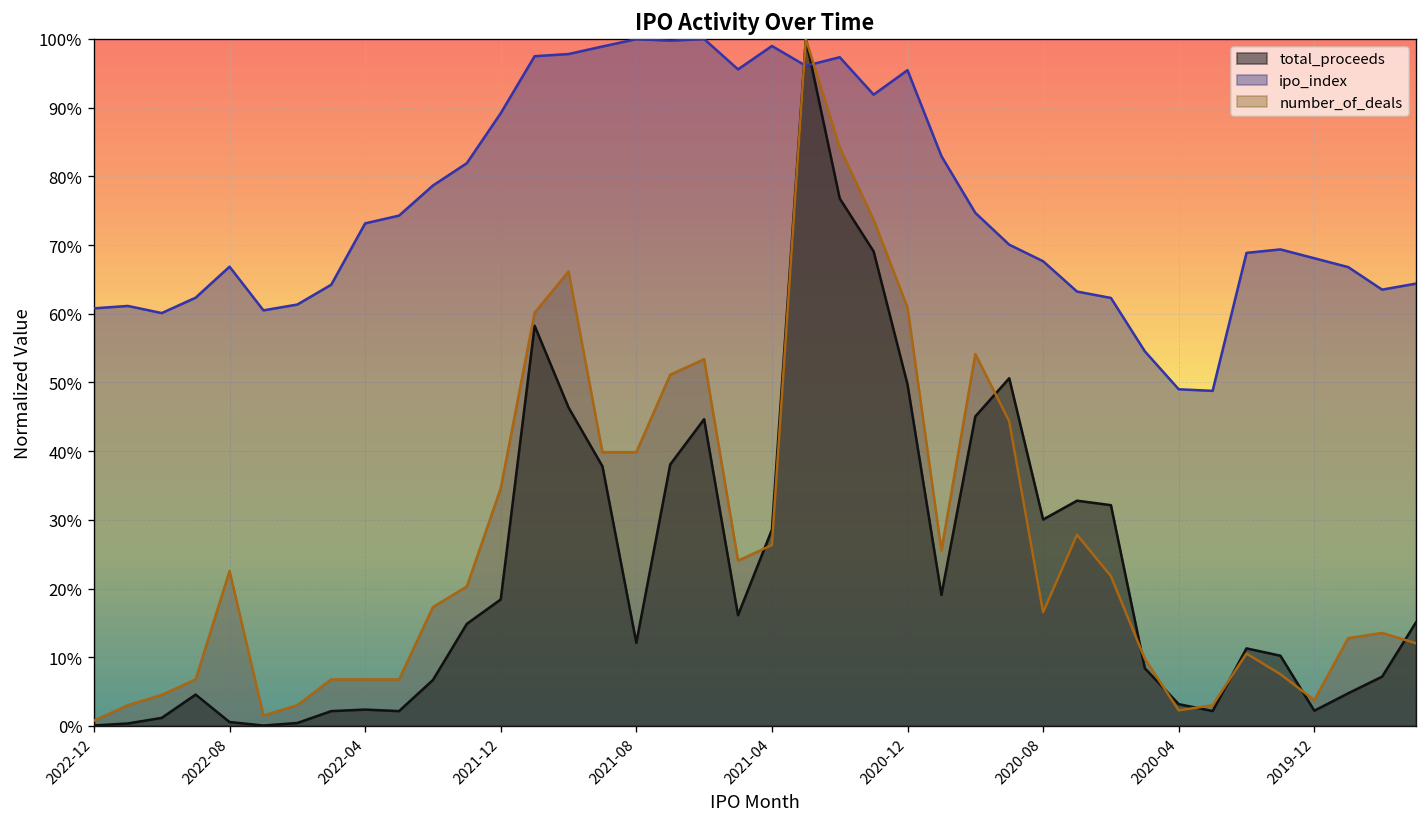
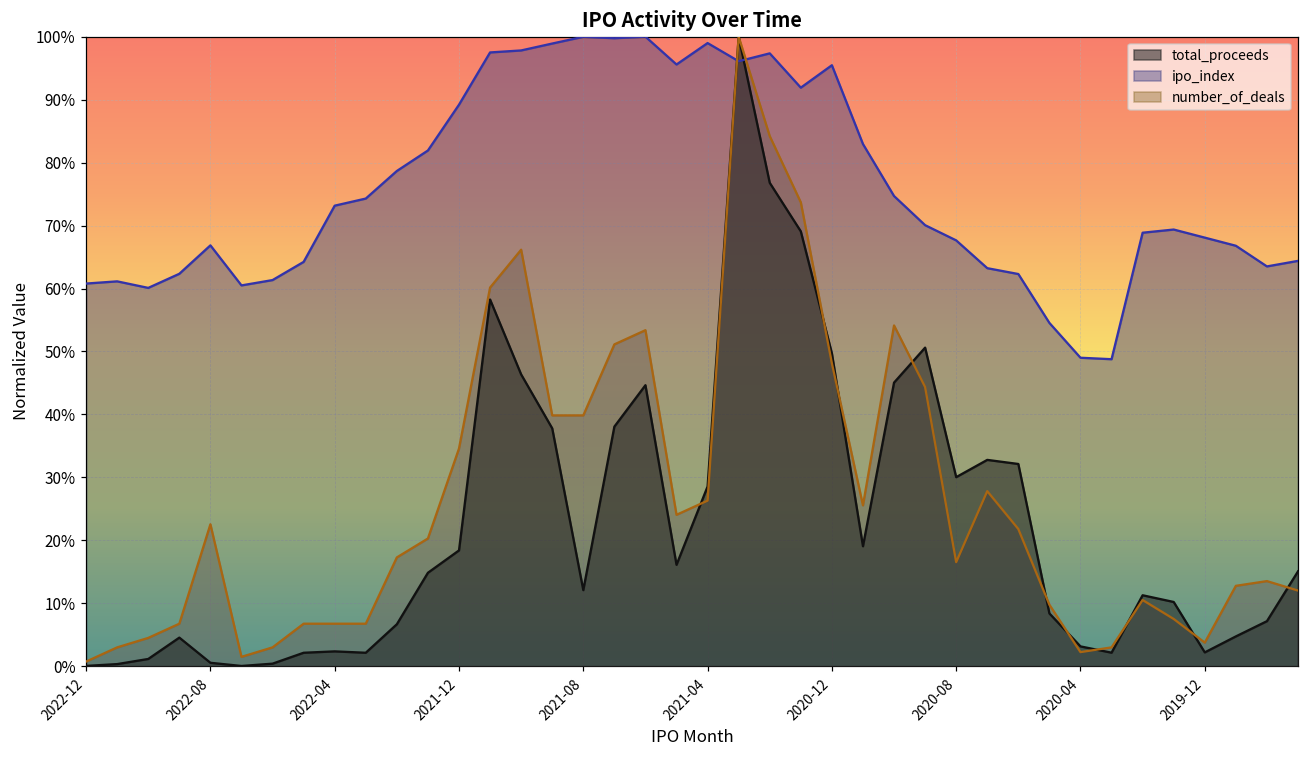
  {
    "total_proceeds": {
      "2022-12": "0%",
      "2022-08": "1%",
      "2022-04": "2%",
      "2021-12": "18%",
      "2021-08": "12%",
      "2021-04": "29%",
      "2020-12": "50%",
      "2020-08": "30%",
      "2020-04": "3%",
      "2019-12": "2%"
    },
    "ipo_index": {
      "2022-12": "61%",
      "2022-08": "67%",
      "2022-04": "73%",
      "2021-12": "89%",
      "2021-08": "100%",
      "2021-04": "99%",
      "2020-12": "95%",
      "2020-08": "68%",
      "2020-04": "49%",
      "2019-12": "68%"
    },
    "number_of_deals": {
      "2022-12": "1%",
      "2022-08": "23%",
      "2022-04": "7%",
      "2021-12": "35%",
      "2021-08": "40%",
      "2021-04": "26%",
-     "2020-12": "61%",
+     "2020-12": "48%",
      "2020-08": "17%",
      "2020-04": "2%",
      "2019-12": "4%"
    }
  }
